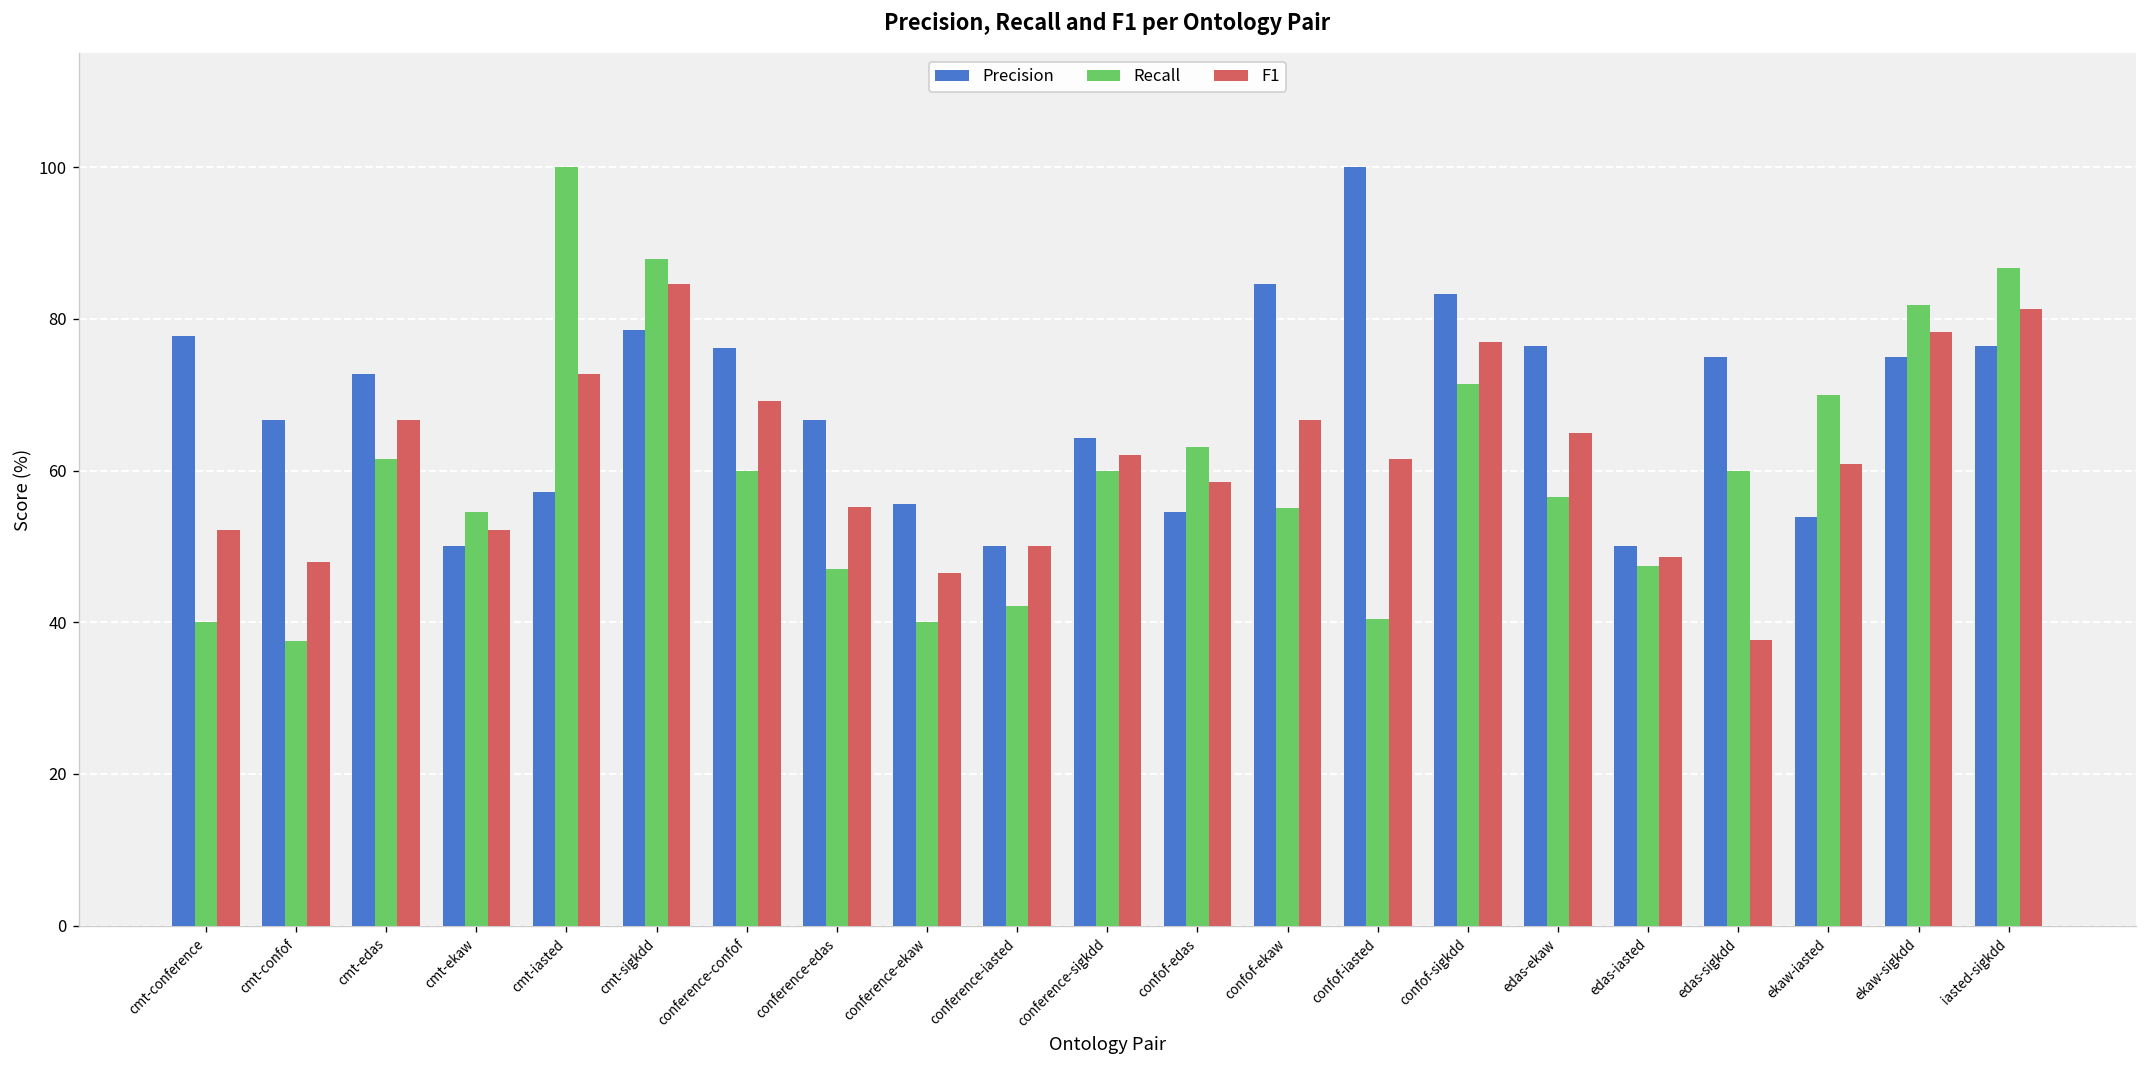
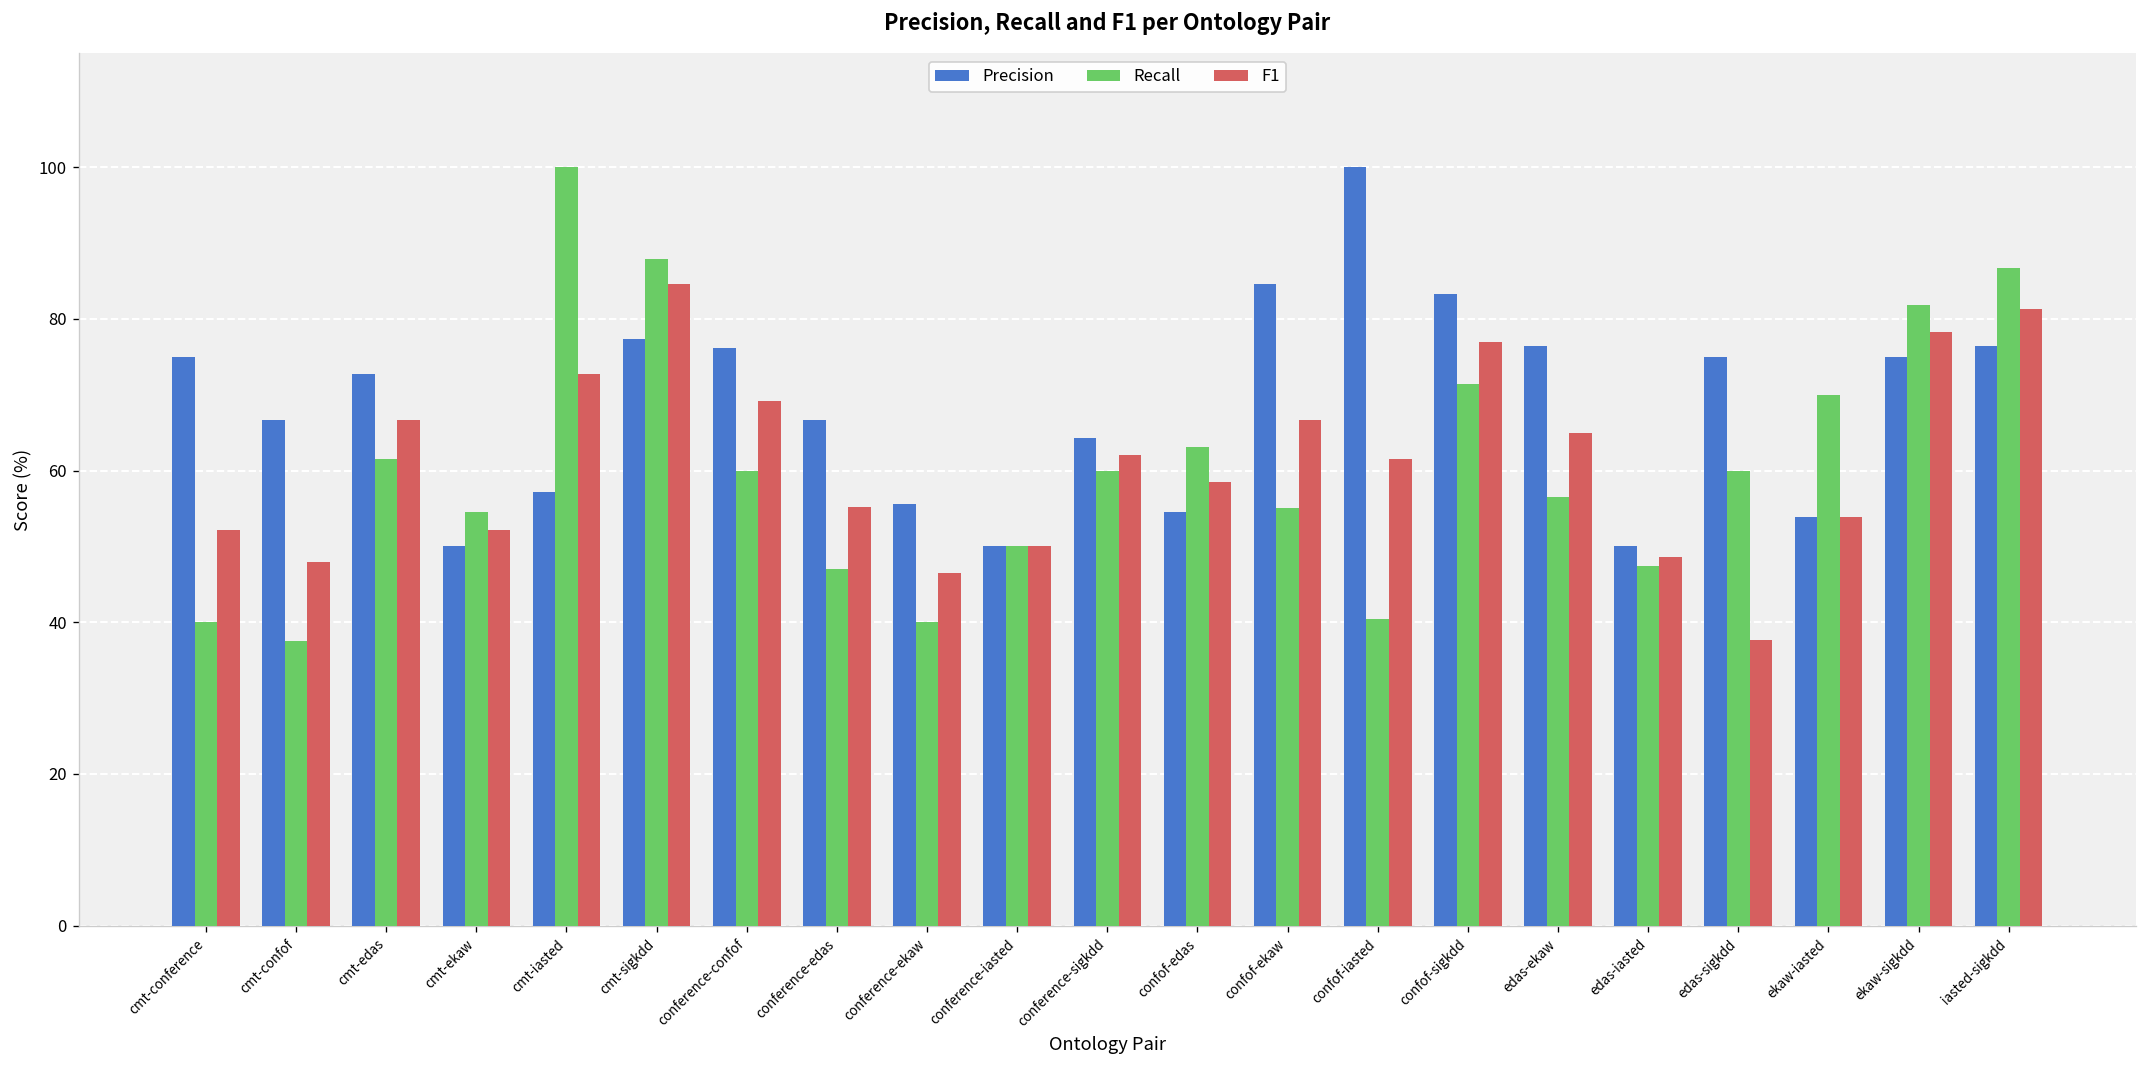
  {
    "Precision": {
-     "cmt-conference": 78,
+     "cmt-conference": 75,
      "cmt-confof": 67,
      "cmt-edas": 73,
      "cmt-ekaw": 50,
      "cmt-iasted": 57,
-     "cmt-sigkdd": 79,
+     "cmt-sigkdd": 77,
      "conference-confof": 76,
      "conference-edas": 67,
      "conference-ekaw": 56,
      "conference-iasted": 50,
      "conference-sigkdd": 64,
      "confof-edas": 55,
      "confof-ekaw": 85,
      "confof-iasted": 100,
      "confof-sigkdd": 83,
      "edas-ekaw": 76,
      "edas-iasted": 50,
      "edas-sigkdd": 75,
      "ekaw-iasted": 54,
      "ekaw-sigkdd": 75,
      "iasted-sigkdd": 76
    },
    "Recall": {
      "cmt-conference": 40,
      "cmt-confof": 38,
      "cmt-edas": 62,
      "cmt-ekaw": 55,
      "cmt-iasted": 100,
      "cmt-sigkdd": 88,
      "conference-confof": 60,
      "conference-edas": 47,
      "conference-ekaw": 40,
-     "conference-iasted": 42,
+     "conference-iasted": 50,
      "conference-sigkdd": 60,
      "confof-edas": 63,
      "confof-ekaw": 55,
      "confof-iasted": 40,
      "confof-sigkdd": 71,
      "edas-ekaw": 57,
      "edas-iasted": 47,
      "edas-sigkdd": 60,
      "ekaw-iasted": 70,
      "ekaw-sigkdd": 82,
      "iasted-sigkdd": 87
    },
    "F1": {
      "cmt-conference": 52,
      "cmt-confof": 48,
      "cmt-edas": 67,
      "cmt-ekaw": 52,
      "cmt-iasted": 73,
      "cmt-sigkdd": 85,
      "conference-confof": 69,
      "conference-edas": 55,
      "conference-ekaw": 47,
      "conference-iasted": 50,
      "conference-sigkdd": 62,
      "confof-edas": 59,
      "confof-ekaw": 67,
      "confof-iasted": 62,
      "confof-sigkdd": 77,
      "edas-ekaw": 65,
      "edas-iasted": 49,
      "edas-sigkdd": 38,
-     "ekaw-iasted": 61,
+     "ekaw-iasted": 54,
      "ekaw-sigkdd": 78,
      "iasted-sigkdd": 81
    }
  }
